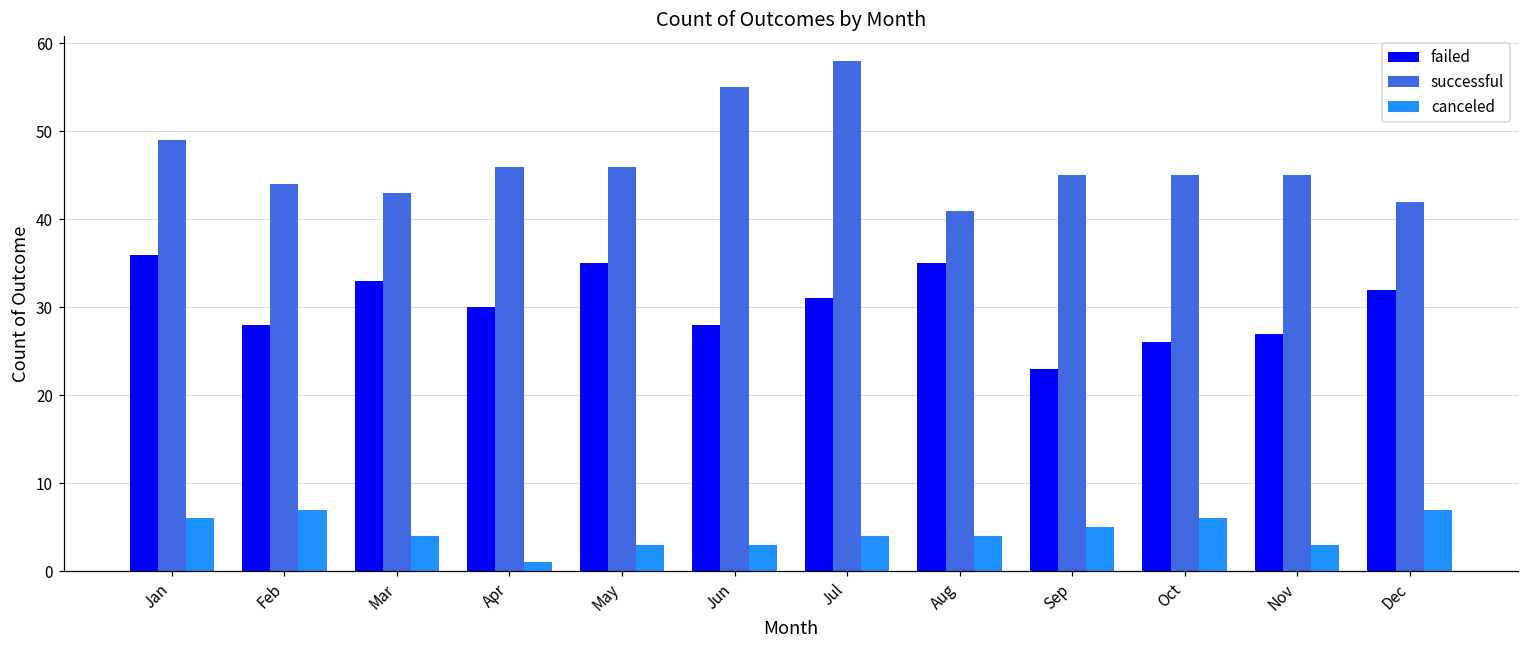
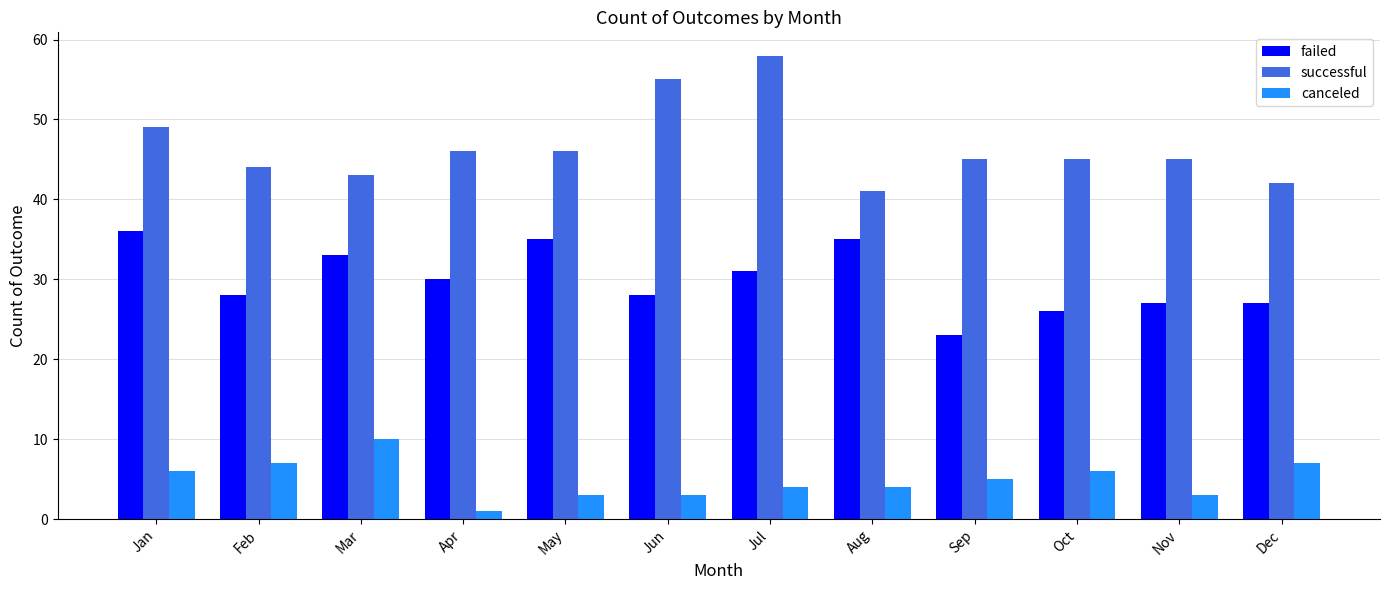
  {
    "failed": {
      "Jan": 36,
      "Feb": 28,
      "Mar": 33,
      "Apr": 30,
      "May": 35,
      "Jun": 28,
      "Jul": 31,
      "Aug": 35,
      "Sep": 23,
      "Oct": 26,
      "Nov": 27,
-     "Dec": 32
+     "Dec": 27
    },
    "successful": {
      "Jan": 49,
      "Feb": 44,
      "Mar": 43,
      "Apr": 46,
      "May": 46,
      "Jun": 55,
      "Jul": 58,
      "Aug": 41,
      "Sep": 45,
      "Oct": 45,
      "Nov": 45,
      "Dec": 42
    },
    "canceled": {
      "Jan": 6,
      "Feb": 7,
-     "Mar": 4,
+     "Mar": 10,
      "Apr": 1,
      "May": 3,
      "Jun": 3,
      "Jul": 4,
      "Aug": 4,
      "Sep": 5,
      "Oct": 6,
      "Nov": 3,
      "Dec": 7
    }
  }
